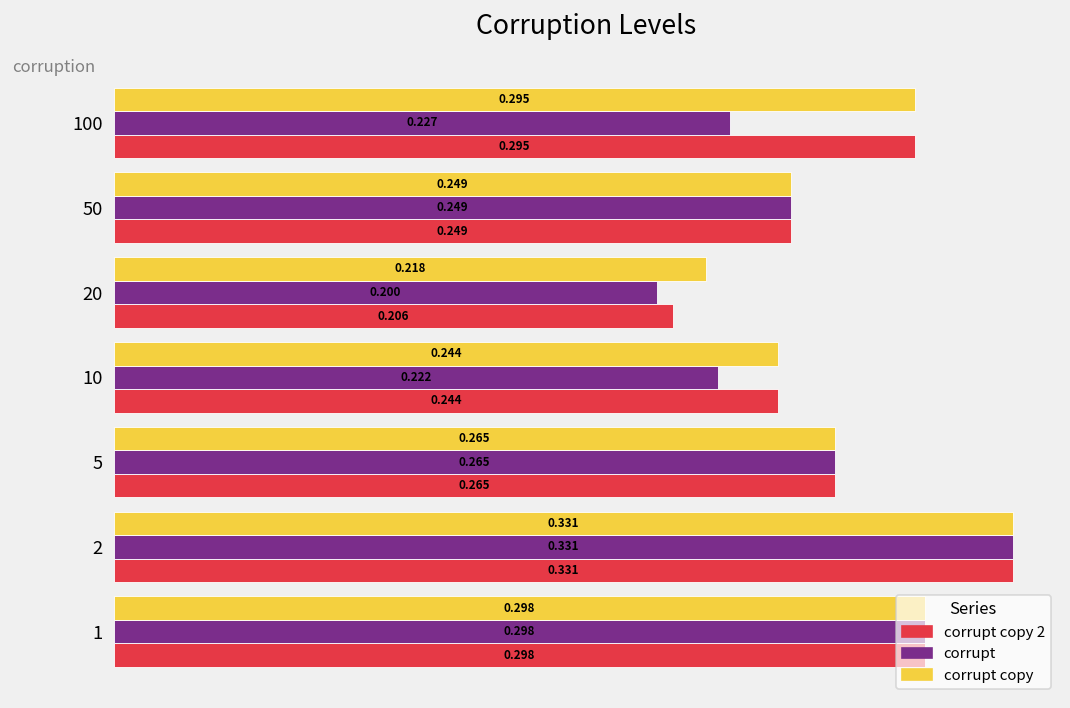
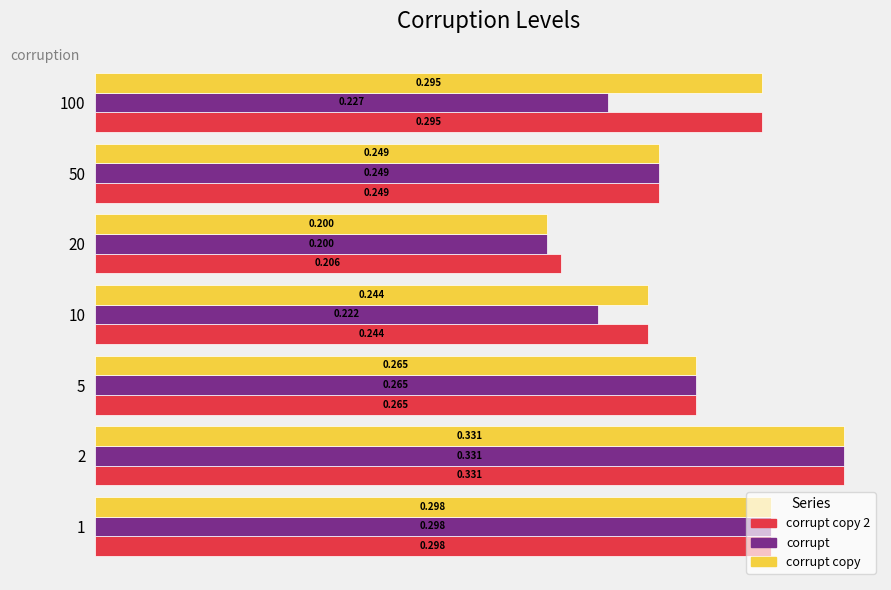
  {
    "corrupt copy 2": {
      "100": 0.295,
      "50": 0.249,
      "20": 0.206,
      "10": 0.244,
      "5": 0.265,
      "2": 0.331
    },
    "corrupt": {
      "100": 0.227,
      "50": 0.249,
      "20": 0.200,
      "10": 0.222,
      "5": 0.265,
      "2": 0.331
    },
    "corrupt copy": {
      "100": 0.295,
      "50": 0.249,
-     "20": 0.218,
+     "20": 0.200,
      "10": 0.244,
      "5": 0.265,
      "2": 0.331
    }
  }
